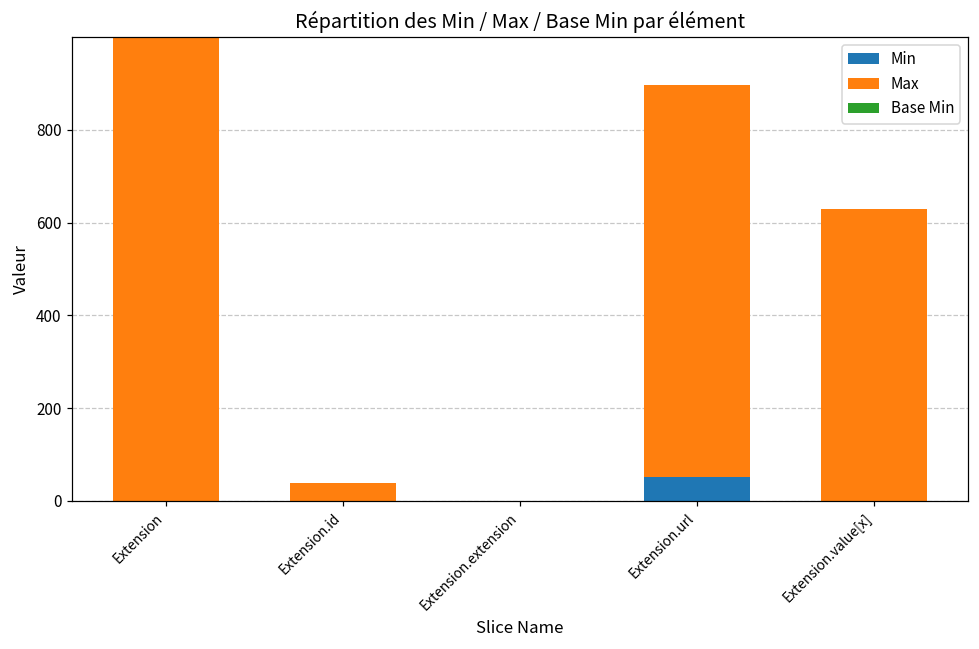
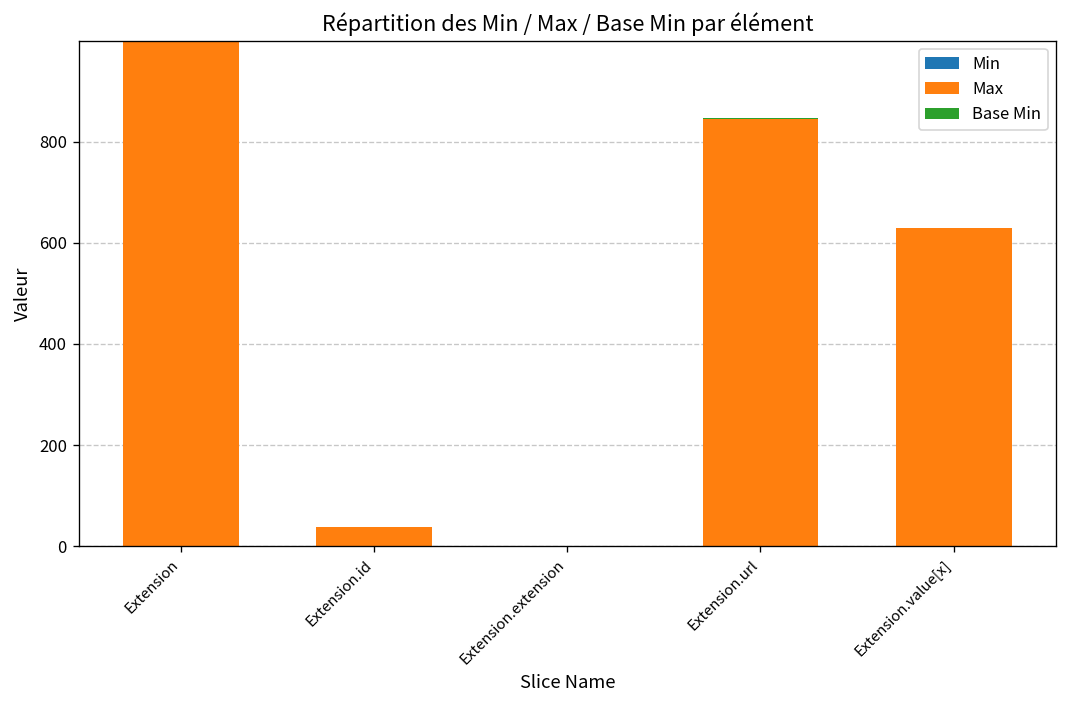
  {
    "Min": {
      "Extension": 0,
      "Extension.id": 0,
      "Extension.extension": 0,
-     "Extension.url": 50,
+     "Extension.url": 0,
      "Extension.value[x]": 0
    },
    "Max": {
      "Extension": 1000,
      "Extension.id": 40,
      "Extension.extension": 0,
      "Extension.url": 840,
      "Extension.value[x]": 630
    },
    "Base Min": {
      "Extension": 0,
      "Extension.id": 0,
      "Extension.extension": 0,
      "Extension.value[x]": 0
    }
  }
